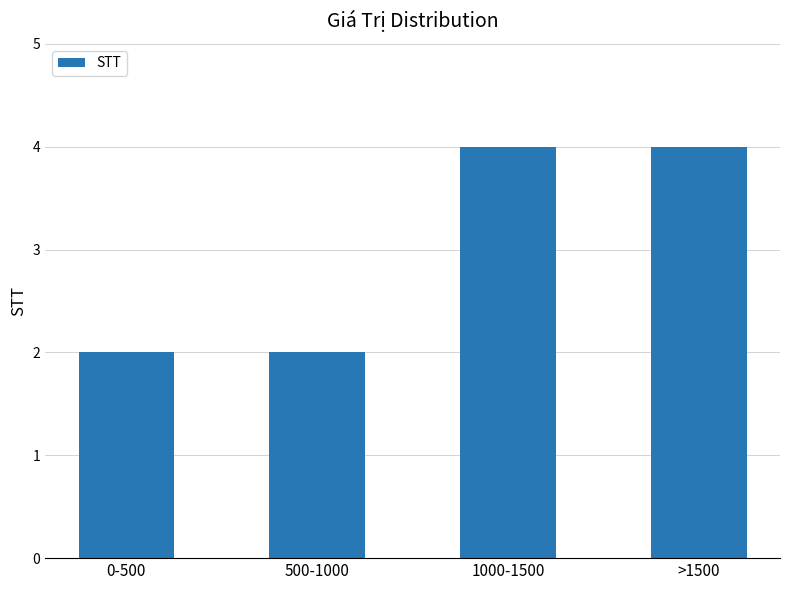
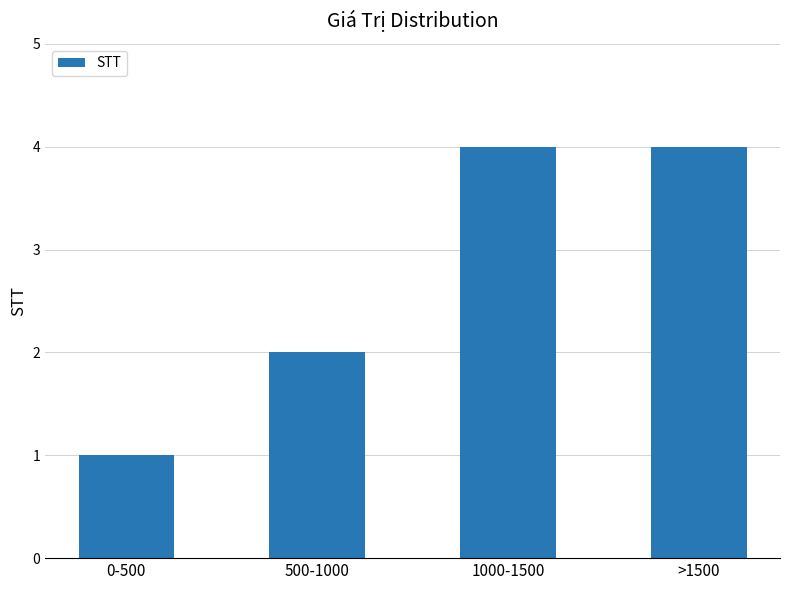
  {
-   "0-500": 2,
+   "0-500": 1,
    "500-1000": 2,
    "1000-1500": 4,
    ">1500": 4
  }
